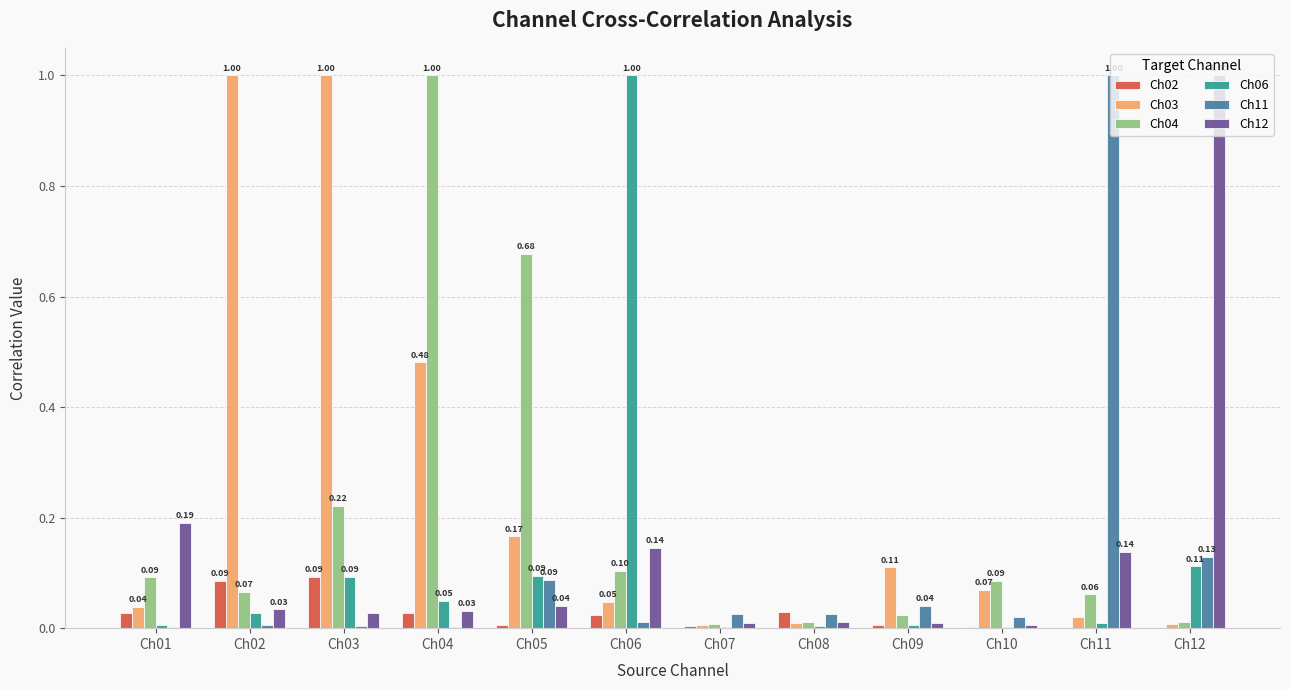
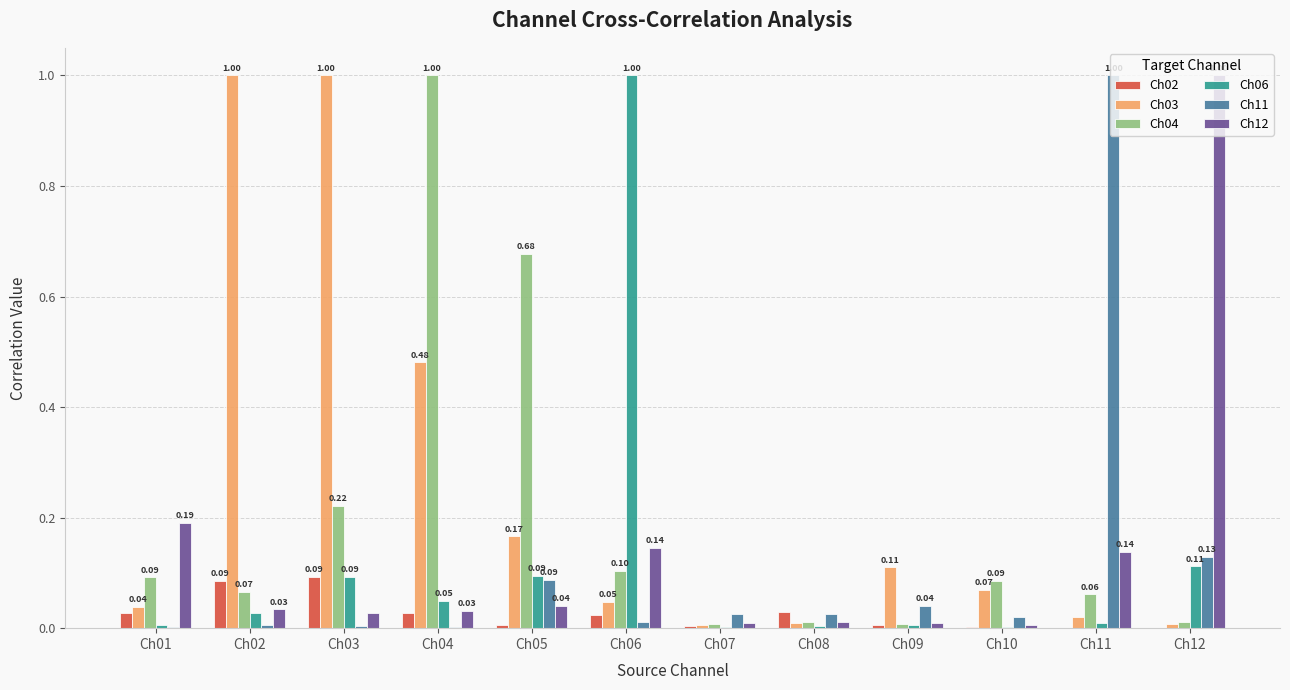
  {
    "Ch02": {
      "Ch02": 0.09,
      "Ch03": 0.09
    },
    "Ch03": {
      "Ch01": 0.04,
      "Ch02": 1.00,
      "Ch03": 1.00,
      "Ch04": 0.48,
      "Ch05": 0.17,
      "Ch06": 0.05,
      "Ch09": 0.11,
      "Ch10": 0.07
    },
    "Ch04": {
      "Ch07": 0.01,
      "Ch08": 0.01,
-     "Ch09": 0.02,
+     "Ch09": 0.01,
      "Ch12": 0.01
    },
    "Ch12": {
      "Ch01": 0.19,
      "Ch02": 0.03,
      "Ch04": 0.03,
      "Ch05": 0.04,
      "Ch06": 0.14,
      "Ch11": 0.14
    }
  }
